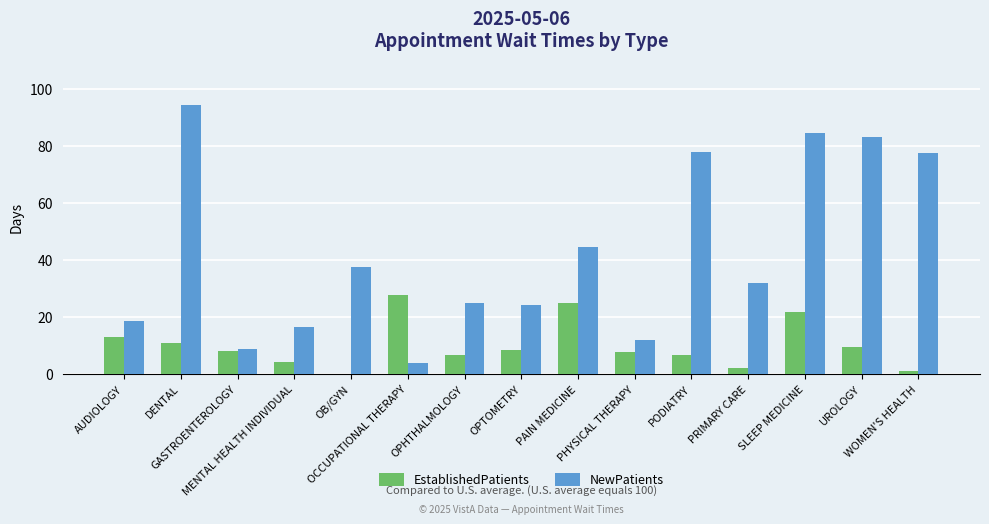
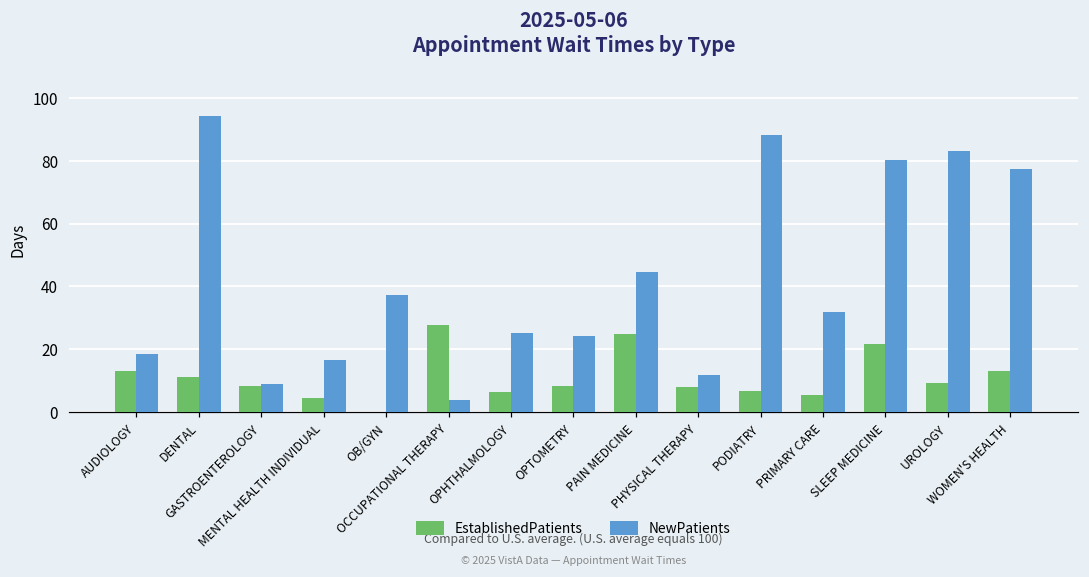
  {
    "EstablishedPatients": {
      "AUDIOLOGY": 13,
      "DENTAL": 11,
      "GASTROENTEROLOGY": 8,
      "MENTAL HEALTH INDIVIDUAL": 4,
      "OB/GYN": 0,
      "OCCUPATIONAL THERAPY": 28,
      "OPHTHALMOLOGY": 7,
      "OPTOMETRY": 8,
      "PAIN MEDICINE": 25,
      "PHYSICAL THERAPY": 8,
      "PODIATRY": 7,
-     "PRIMARY CARE": 2,
+     "PRIMARY CARE": 5,
      "SLEEP MEDICINE": 22,
      "UROLOGY": 9,
-     "WOMEN'S HEALTH": 1
+     "WOMEN'S HEALTH": 13
    },
    "NewPatients": {
      "AUDIOLOGY": 19,
      "DENTAL": 94,
      "GASTROENTEROLOGY": 9,
      "MENTAL HEALTH INDIVIDUAL": 17,
      "OB/GYN": 37,
      "OCCUPATIONAL THERAPY": 4,
      "OPHTHALMOLOGY": 25,
      "OPTOMETRY": 24,
      "PAIN MEDICINE": 45,
      "PHYSICAL THERAPY": 12,
-     "PODIATRY": 78,
+     "PODIATRY": 88,
      "PRIMARY CARE": 32,
-     "SLEEP MEDICINE": 85,
+     "SLEEP MEDICINE": 80,
      "UROLOGY": 83,
      "WOMEN'S HEALTH": 77
    }
  }
